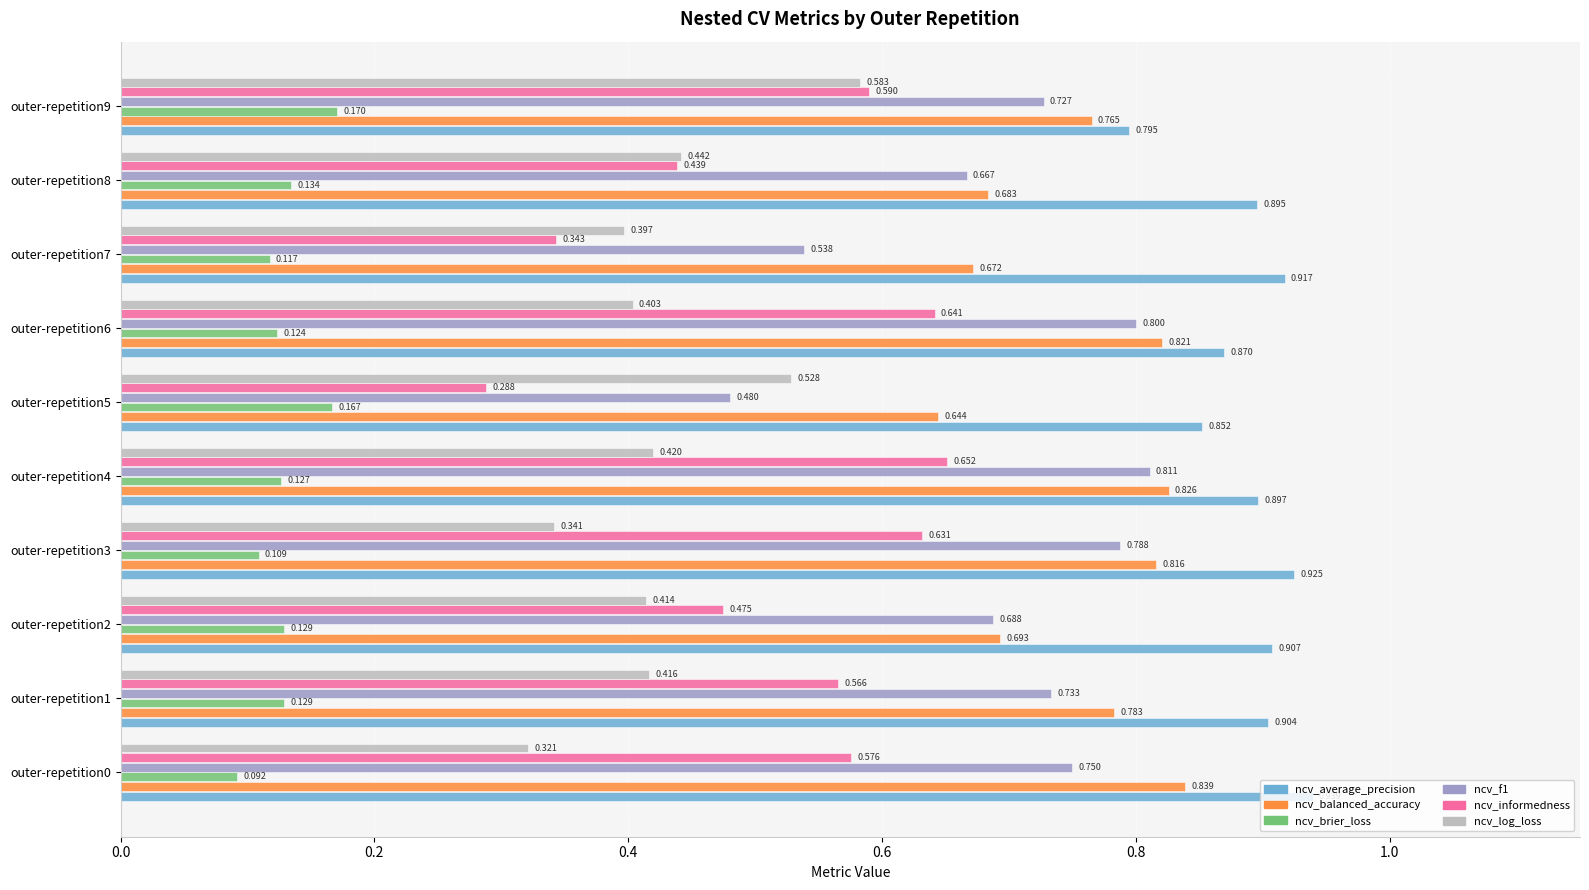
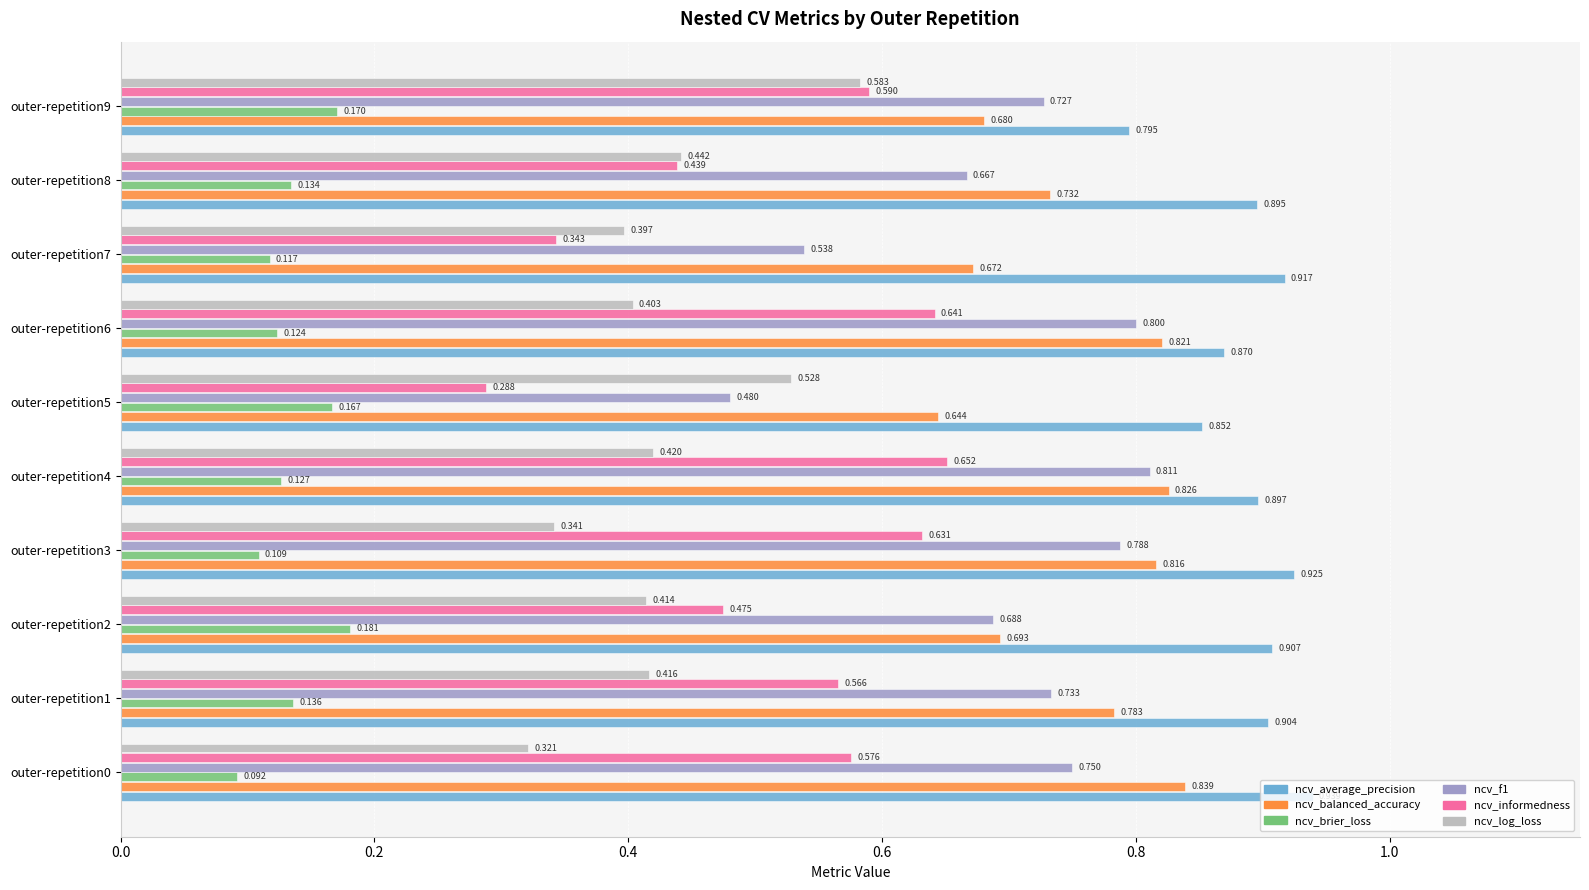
  {
    "ncv_balanced_accuracy": {
-     "outer-repetition9": 0.765,
-     "outer-repetition8": 0.683,
+     "outer-repetition9": 0.680,
+     "outer-repetition8": 0.732,
      "outer-repetition7": 0.672,
      "outer-repetition6": 0.821,
      "outer-repetition5": 0.644,
      "outer-repetition4": 0.826,
      "outer-repetition3": 0.816,
      "outer-repetition2": 0.693,
      "outer-repetition1": 0.783,
      "outer-repetition0": 0.839
    },
    "ncv_brier_loss": {
      "outer-repetition9": 0.170,
      "outer-repetition8": 0.134,
      "outer-repetition7": 0.117,
      "outer-repetition6": 0.124,
      "outer-repetition5": 0.167,
      "outer-repetition4": 0.127,
      "outer-repetition3": 0.109,
-     "outer-repetition2": 0.129,
-     "outer-repetition1": 0.129,
+     "outer-repetition2": 0.181,
+     "outer-repetition1": 0.136,
      "outer-repetition0": 0.092
    },
    "ncv_informedness": {
      "outer-repetition9": 0.590,
      "outer-repetition8": 0.439,
      "outer-repetition7": 0.343,
      "outer-repetition6": 0.641,
      "outer-repetition5": 0.288,
      "outer-repetition4": 0.652,
      "outer-repetition3": 0.631,
      "outer-repetition2": 0.475,
      "outer-repetition1": 0.566,
      "outer-repetition0": 0.576
    }
  }
